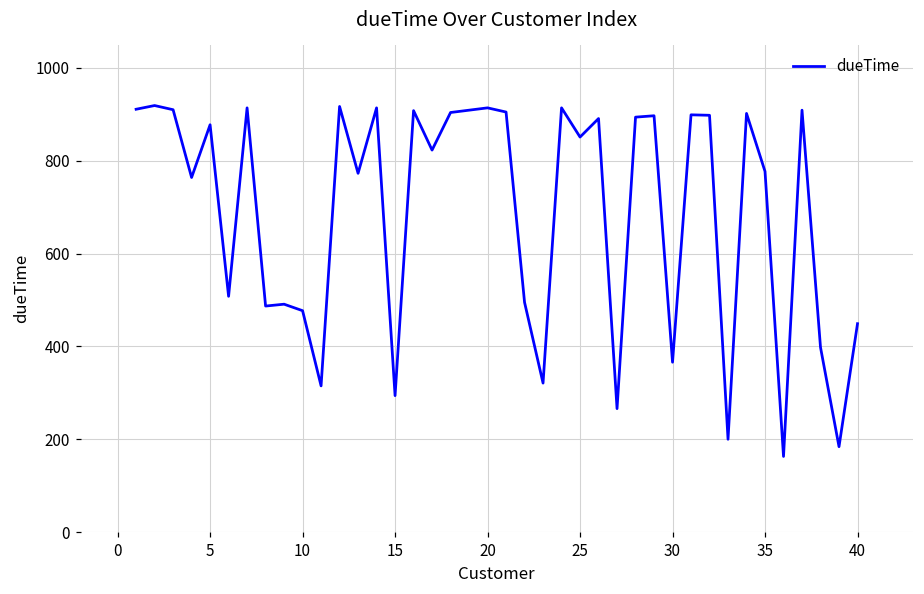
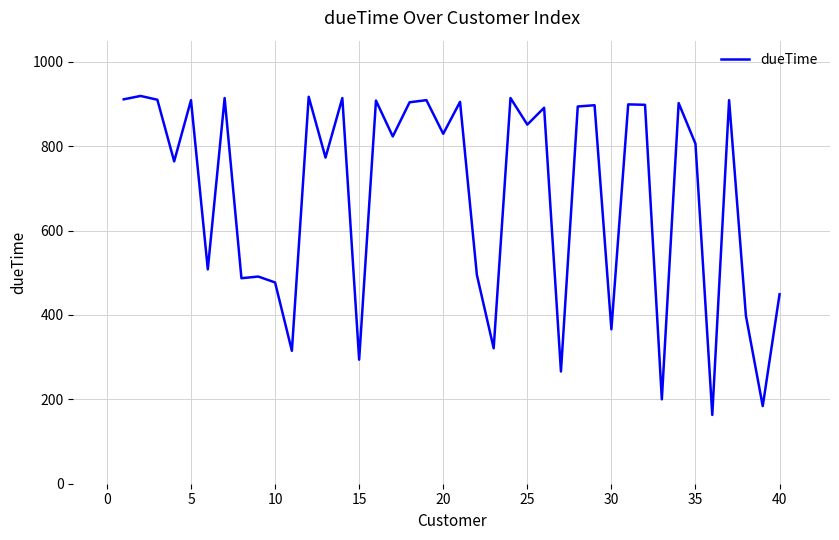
  {
-   "5": 880,
+   "5": 910,
    "10": 480,
    "15": 290,
-   "20": 910,
+   "20": 830,
    "25": 850,
    "30": 370,
-   "35": 780,
+   "35": 810,
    "40": 450
  }
